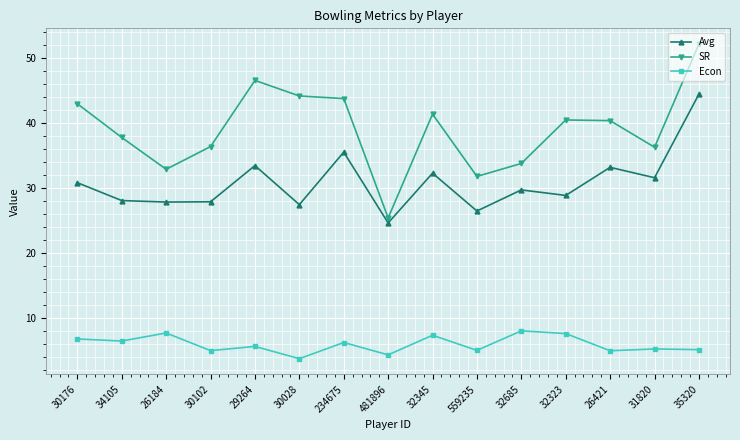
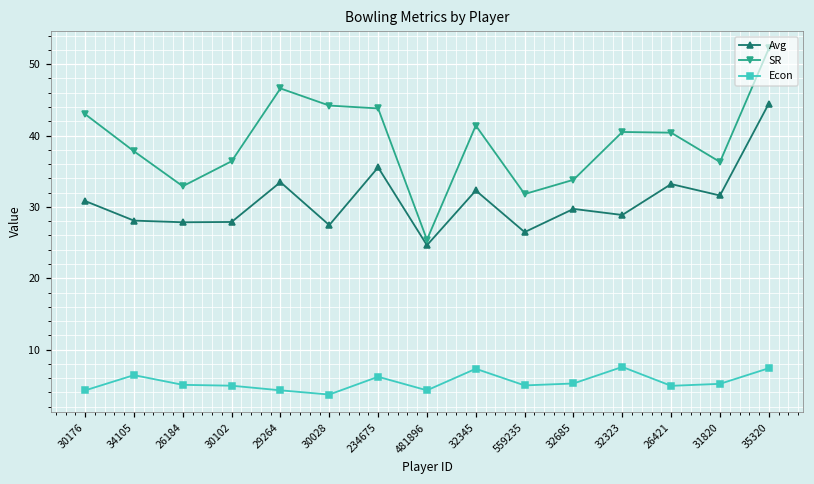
  {
    "Econ": {
-     "30176": 7,
+     "30176": 4,
      "34105": 6,
-     "26184": 8,
+     "26184": 5,
      "30102": 5,
-     "29264": 6,
+     "29264": 4,
      "30028": 4,
      "234675": 6,
      "481896": 4,
      "32345": 7,
      "559235": 5,
-     "32685": 8,
+     "32685": 5,
      "32323": 8,
      "26421": 5,
      "31820": 5,
-     "35320": 5
+     "35320": 7
    }
  }
